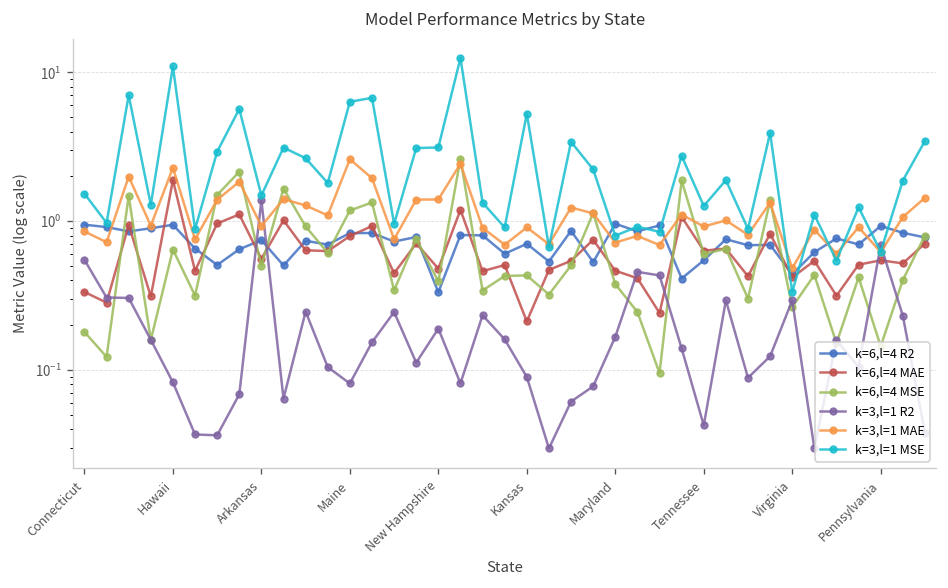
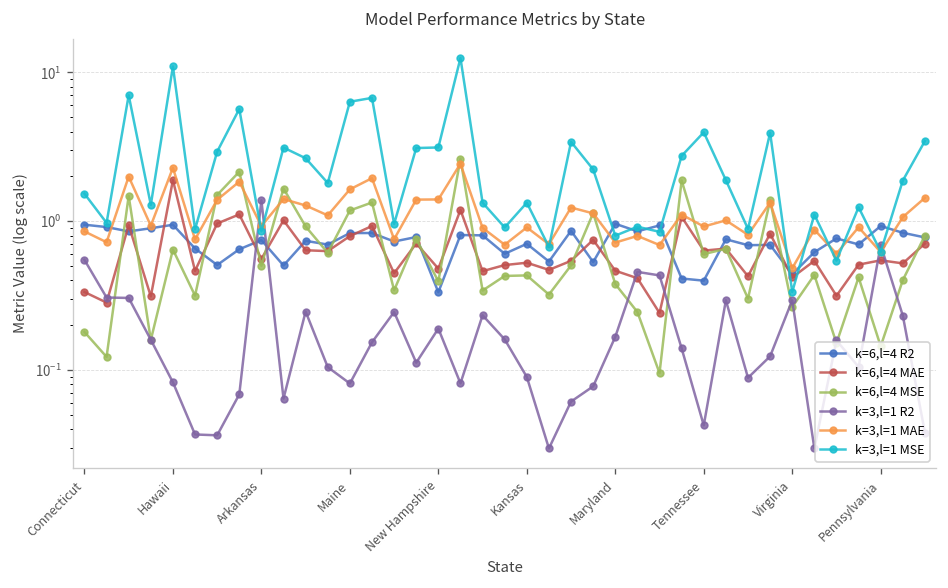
  {
    "k=6,l=4 R2": {
      "Connecticut": 0.9,
      "Hawaii": 0.9,
      "Arkansas": 0.7,
      "Maine": 0.8,
      "New Hampshire": 0.33,
      "Kansas": 0.7,
      "Maryland": 1.0,
-     "Tennessee": 0.5,
+     "Tennessee": 0.40,
      "Virginia": 0.44,
      "Pennsylvania": 0.9
    },
    "k=6,l=4 MAE": {
      "Connecticut": 0.33,
      "Hawaii": 1.9,
      "Arkansas": 0.6,
      "Maine": 0.8,
      "New Hampshire": 0.48,
-     "Kansas": 0.21,
+     "Kansas": 0.53,
      "Maryland": 0.46,
      "Tennessee": 0.6,
      "Virginia": 0.42,
      "Pennsylvania": 0.5
    },
    "k=6,l=4 MSE": {
      "Connecticut": 0.18,
      "Hawaii": 0.6,
      "Arkansas": 0.50,
      "Maine": 1.2,
      "New Hampshire": 0.39,
      "Kansas": 0.43,
      "Maryland": 0.38,
      "Tennessee": 0.6,
      "Virginia": 0.26,
      "Pennsylvania": 0.14
    },
    "k=3,l=1 R2": {
      "Connecticut": 0.5,
      "Hawaii": 0.08,
      "Arkansas": 1.4,
      "Maine": 0.08,
      "New Hampshire": 0.19,
      "Kansas": 0.09,
      "Maryland": 0.17,
      "Tennessee": 0.042,
      "Virginia": 0.29,
      "Pennsylvania": 0.7
    },
    "k=3,l=1 MAE": {
      "Connecticut": 0.9,
      "Hawaii": 2.3,
      "Arkansas": 0.9,
-     "Maine": 2.6,
+     "Maine": 1.6,
      "New Hampshire": 1.4,
      "Kansas": 0.9,
      "Maryland": 0.7,
      "Tennessee": 0.9,
      "Virginia": 0.5
    },
    "k=3,l=1 MSE": {
      "Connecticut": 1.5,
      "Hawaii": 11,
-     "Arkansas": 1.5,
+     "Arkansas": 0.9,
      "Maine": 6,
      "New Hampshire": 3.1,
-     "Kansas": 5.3,
+     "Kansas": 1.3,
      "Maryland": 0.8,
-     "Tennessee": 1.3,
+     "Tennessee": 4.0,
      "Virginia": 0.33
    }
  }
